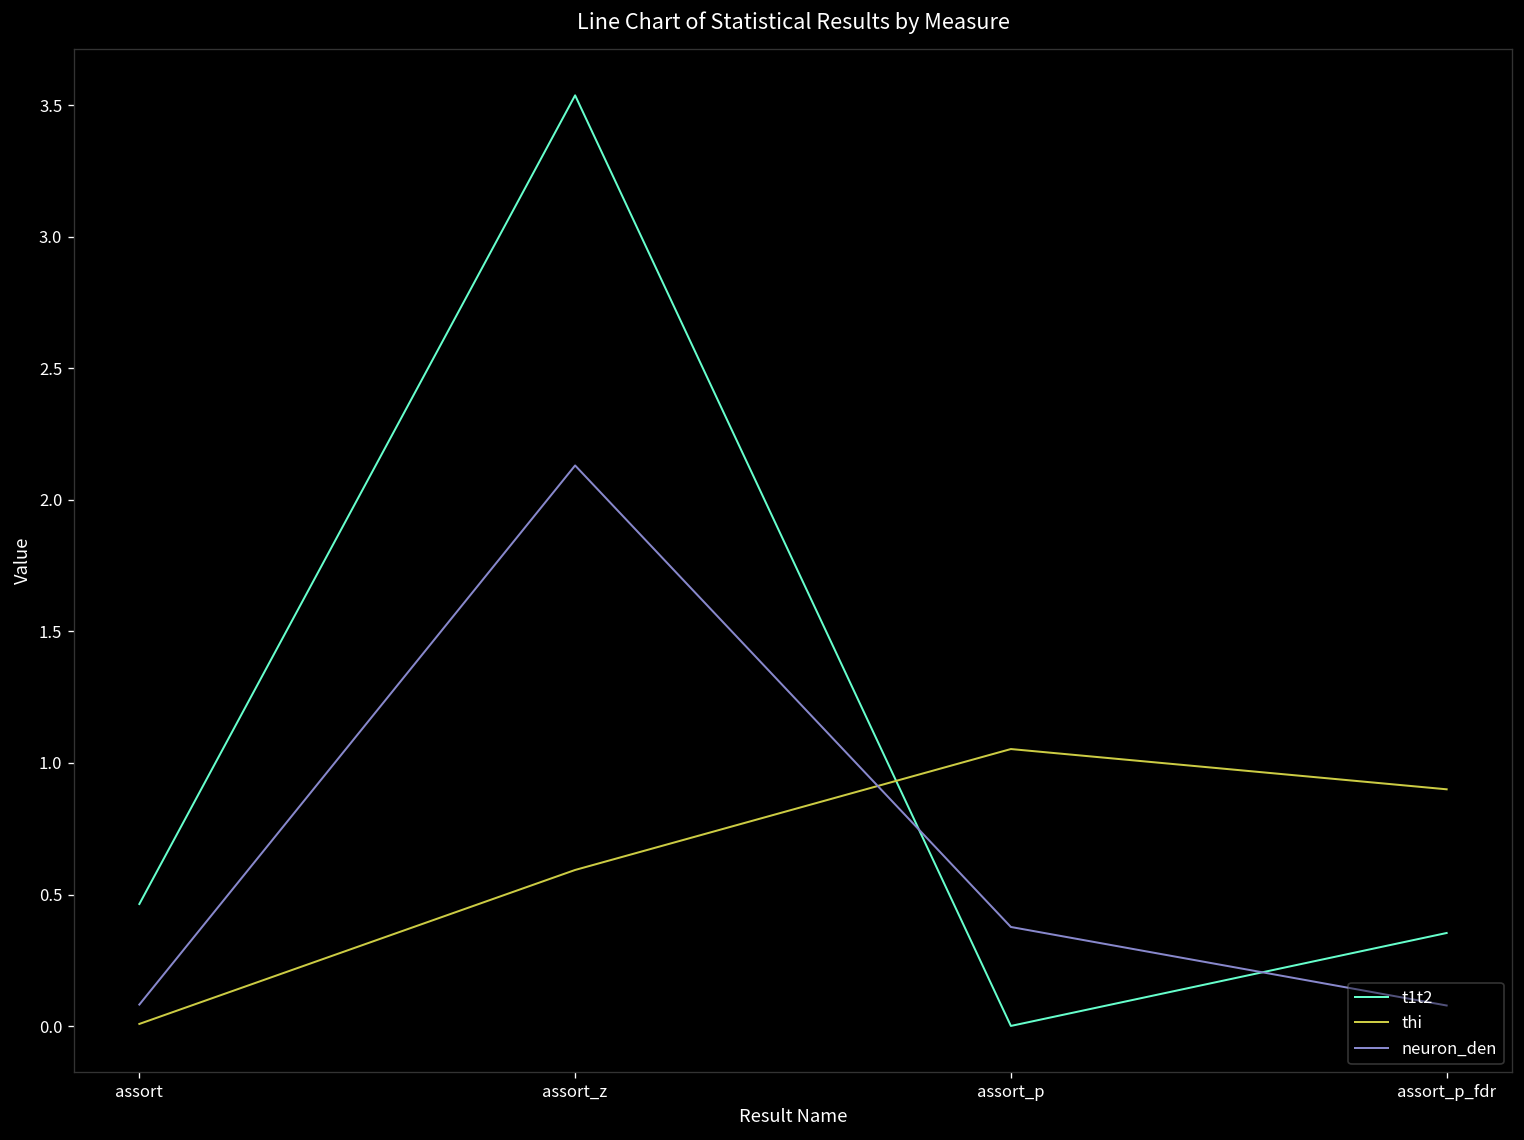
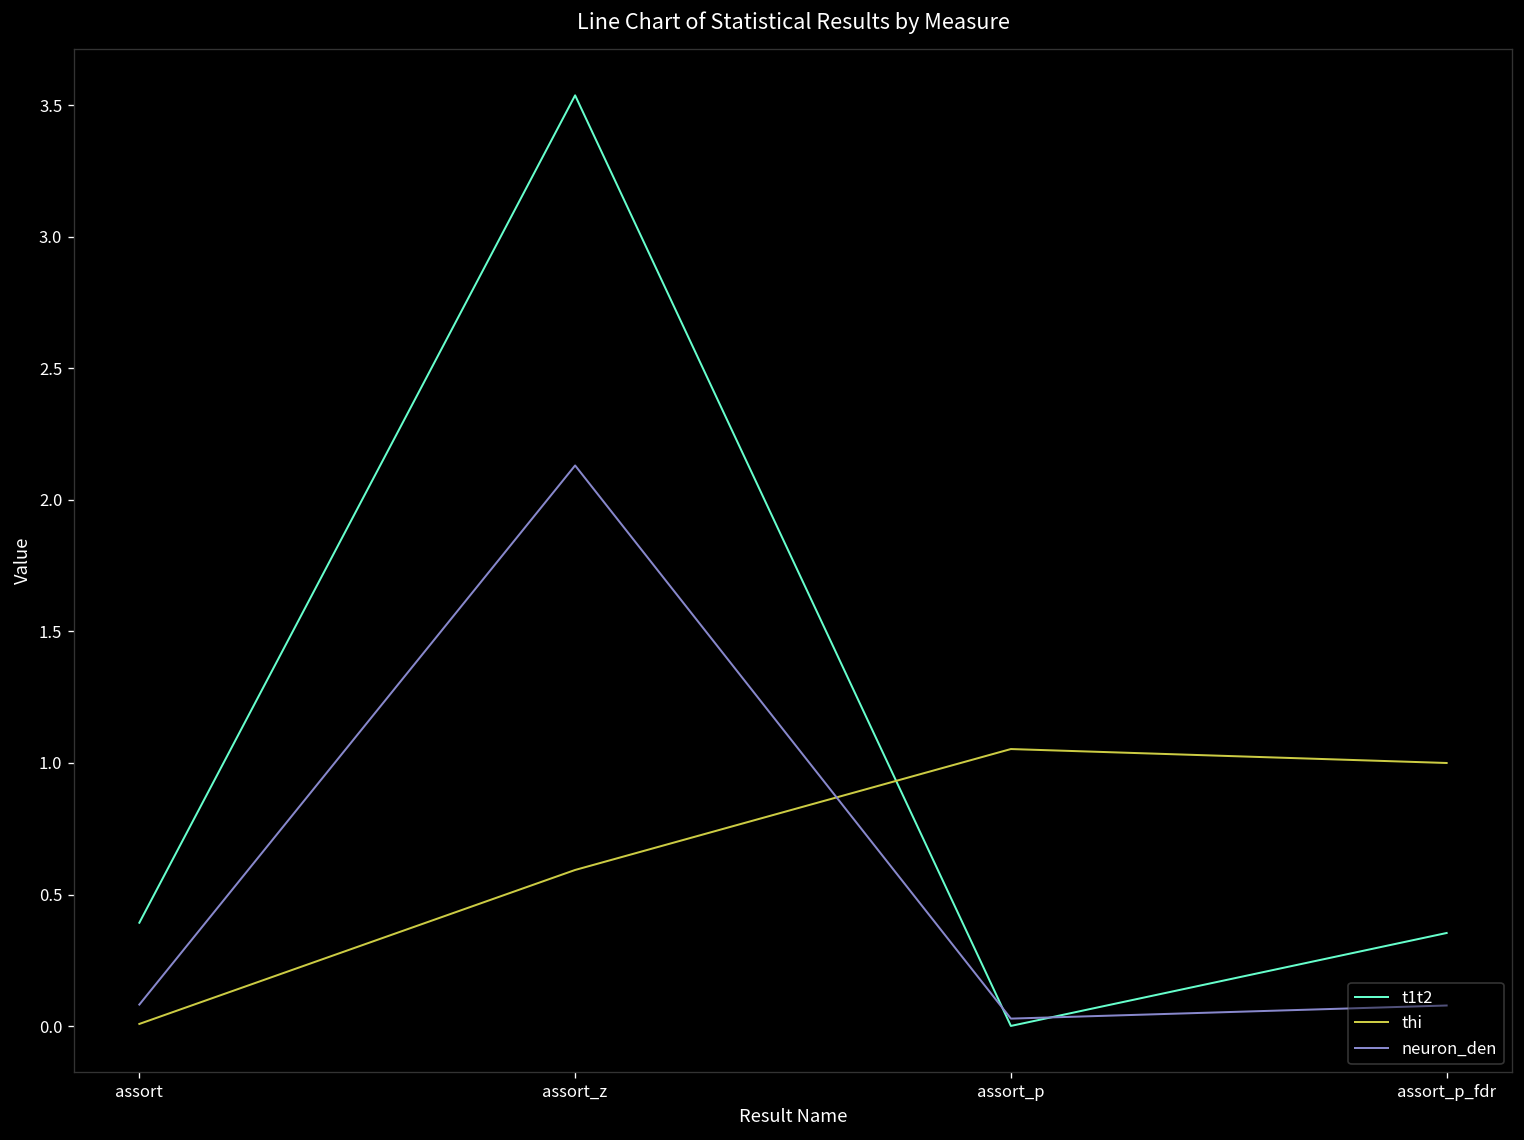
  {
    "t1t2": {
-     "assort": 0.46,
+     "assort": 0.39,
      "assort_z": 3.54,
      "assort_p": 0.00,
      "assort_p_fdr": 0.35
    },
    "thi": {
      "assort": 0.0,
      "assort_z": 0.6,
      "assort_p": 1.05,
-     "assort_p_fdr": 0.9
+     "assort_p_fdr": 1.0
    },
    "neuron_den": {
      "assort": 0.08,
      "assort_z": 2.13,
-     "assort_p": 0.38
+     "assort_p": 0.03
    }
  }
